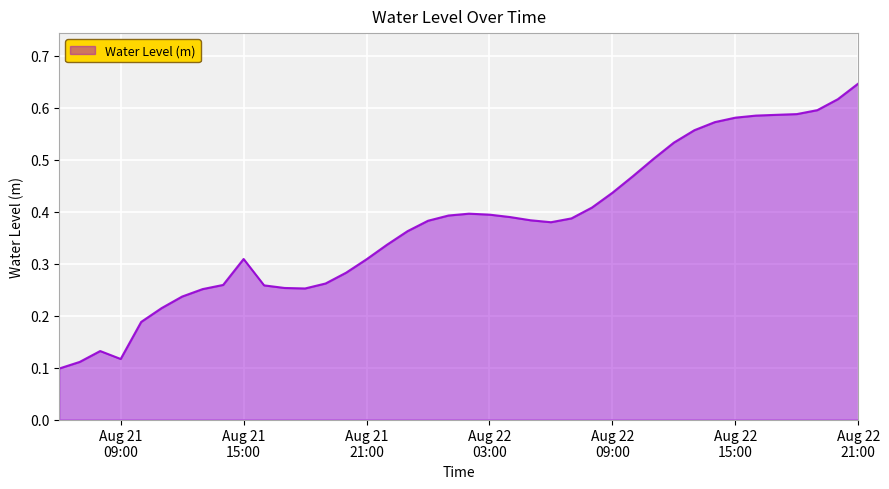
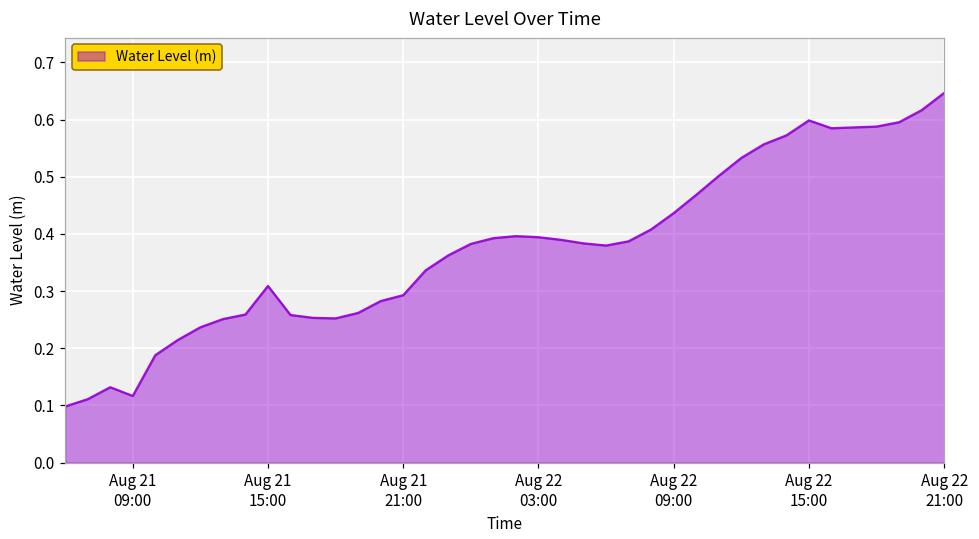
  {
    "Aug 21 09:00": 0.12,
    "Aug 21 15:00": 0.31,
-   "Aug 21 21:00": 0.31,
+   "Aug 21 21:00": 0.29,
    "Aug 22 03:00": 0.39,
    "Aug 22 09:00": 0.44,
-   "Aug 22 15:00": 0.58,
+   "Aug 22 15:00": 0.60,
    "Aug 22 21:00": 0.65
  }
